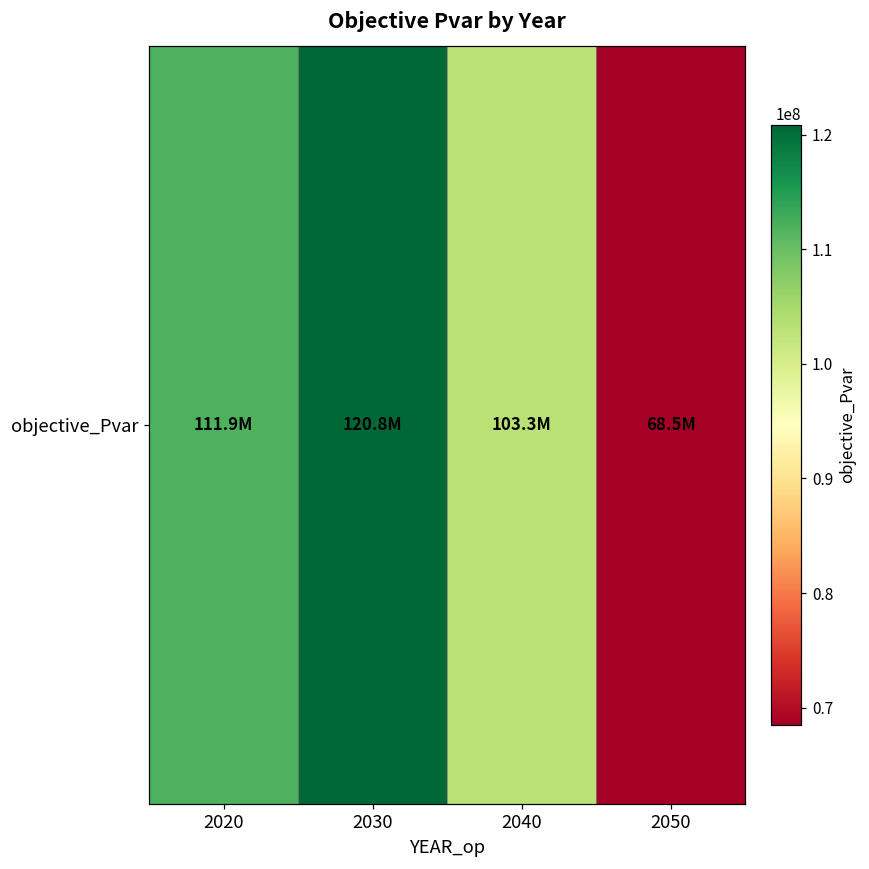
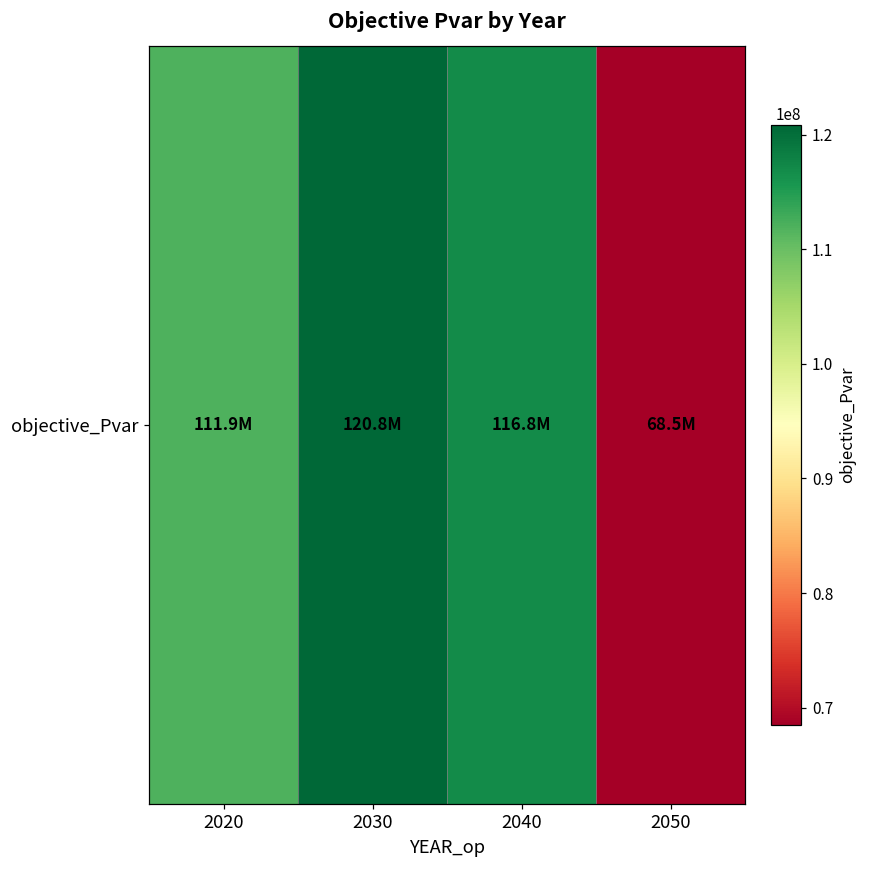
  {
    "objective_Pvar": {
      "2020": "111.9M",
      "2030": "120.8M",
-     "2040": "103.3M",
+     "2040": "116.8M",
      "2050": "68.5M"
    }
  }
